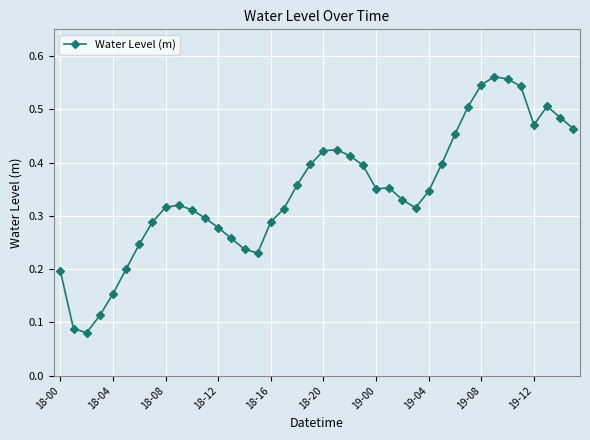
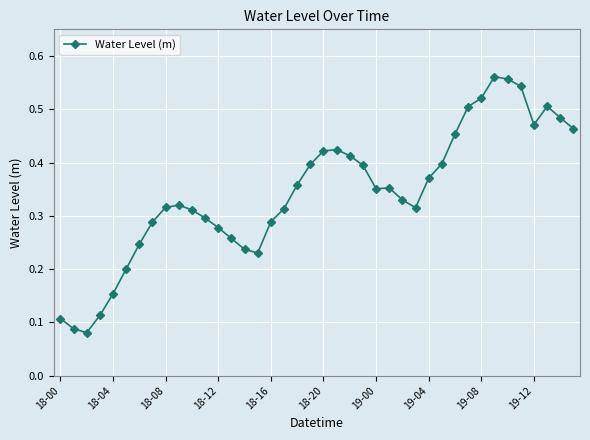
  {
-   "18-00": 0.20,
+   "18-00": 0.11,
    "18-04": 0.15,
    "18-08": 0.32,
    "18-12": 0.28,
    "18-16": 0.29,
    "18-20": 0.42,
    "19-00": 0.35,
-   "19-04": 0.35,
-   "19-08": 0.55,
+   "19-04": 0.37,
+   "19-08": 0.52,
    "19-12": 0.47
  }
